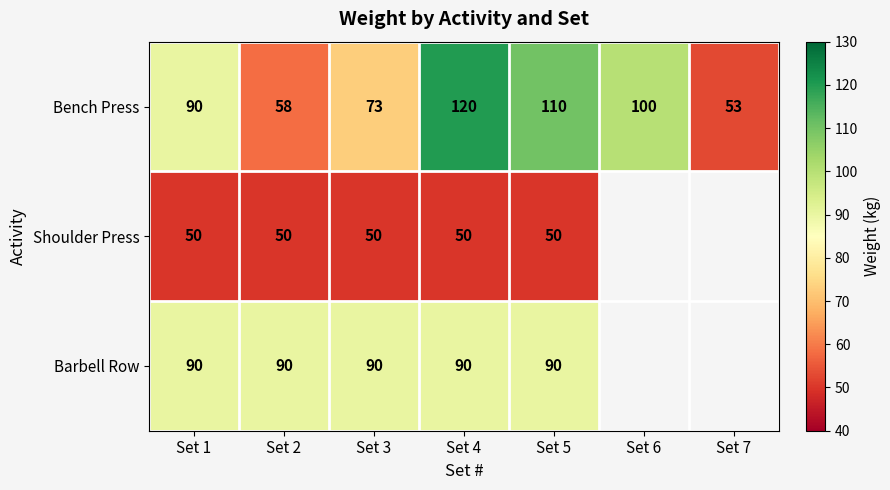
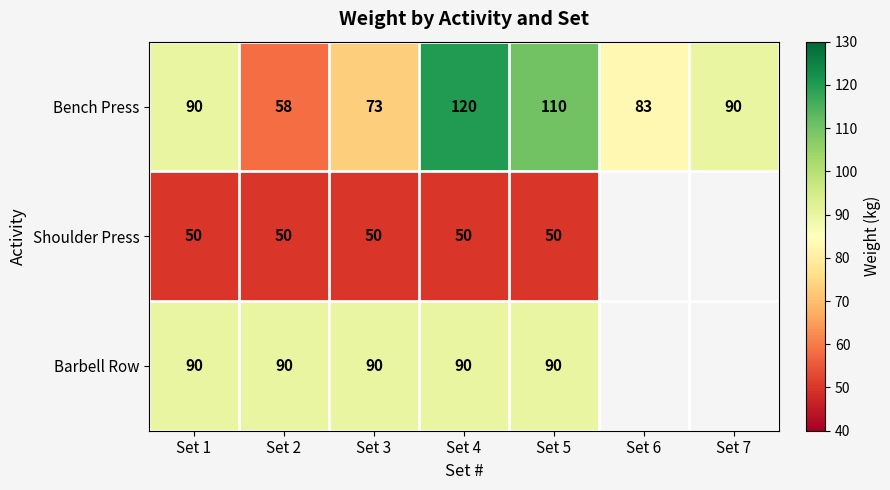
  {
    "Bench Press": {
      "Set 1": 90,
      "Set 2": 58,
      "Set 3": 73,
      "Set 4": 120,
      "Set 5": 110,
-     "Set 6": 100,
-     "Set 7": 53
+     "Set 6": 83,
+     "Set 7": 90
    },
    "Shoulder Press": {
      "Set 1": 50,
      "Set 2": 50,
      "Set 3": 50,
      "Set 4": 50,
      "Set 5": 50
    },
    "Barbell Row": {
      "Set 1": 90,
      "Set 2": 90,
      "Set 3": 90,
      "Set 4": 90,
      "Set 5": 90
    }
  }
